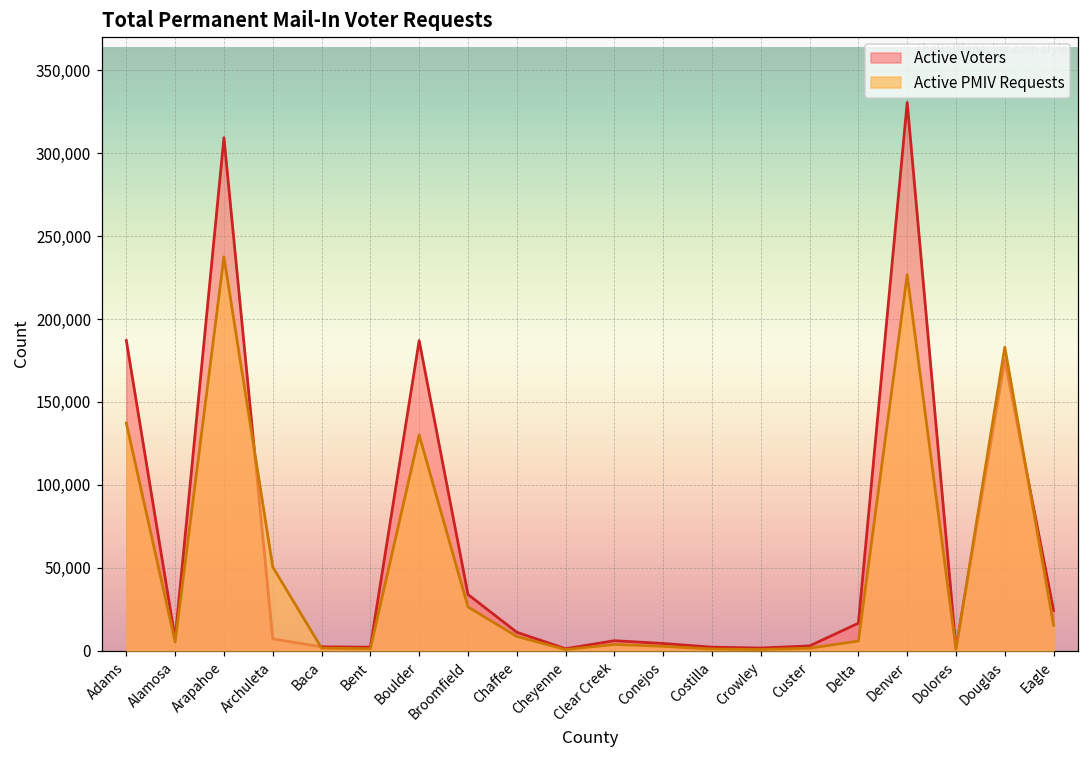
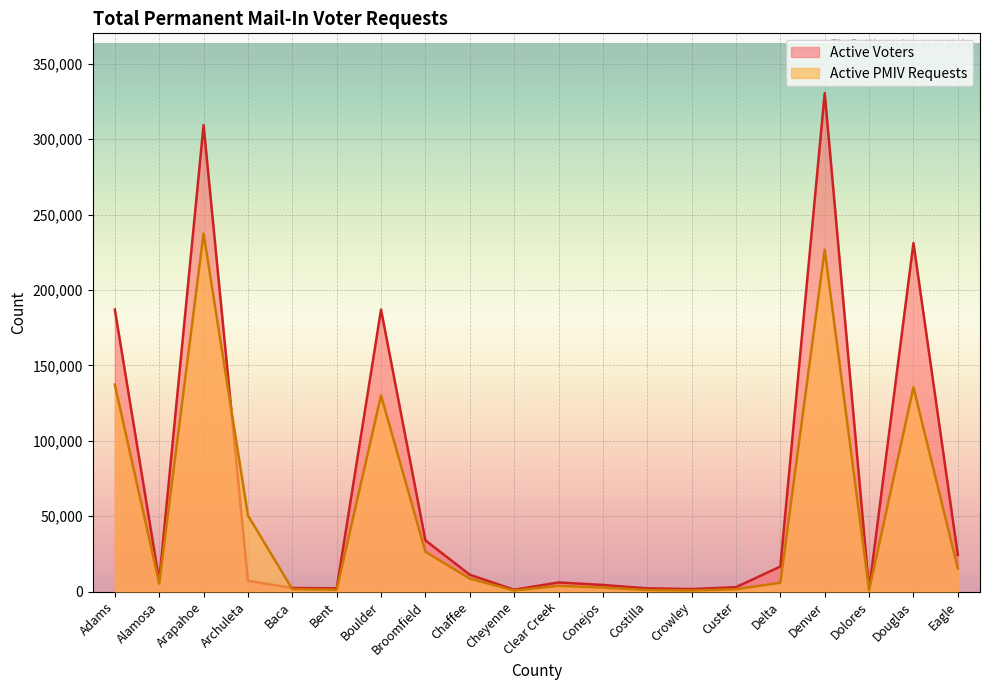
  {
    "Active Voters": {
      "Adams": "187,000",
      "Alamosa": "7,000",
      "Arapahoe": "309,000",
      "Archuleta": "7,000",
      "Boulder": "187,000",
      "Broomfield": "34,000",
      "Chaffee": "11,000",
      "Clear Creek": "6,000",
      "Conejos": "4,000",
      "Delta": "17,000",
      "Denver": "331,000",
-     "Douglas": "175,000",
+     "Douglas": "231,000",
      "Eagle": "24,000"
    },
    "Active PMIV Requests": {
      "Adams": "137,000",
      "Alamosa": "5,000",
      "Arapahoe": "237,000",
      "Archuleta": "50,000",
      "Boulder": "130,000",
      "Broomfield": "26,000",
      "Chaffee": "9,000",
      "Clear Creek": "4,000",
      "Conejos": "3,000",
      "Delta": "6,000",
      "Denver": "227,000",
-     "Douglas": "183,000",
+     "Douglas": "135,000",
      "Eagle": "15,000"
    }
  }
